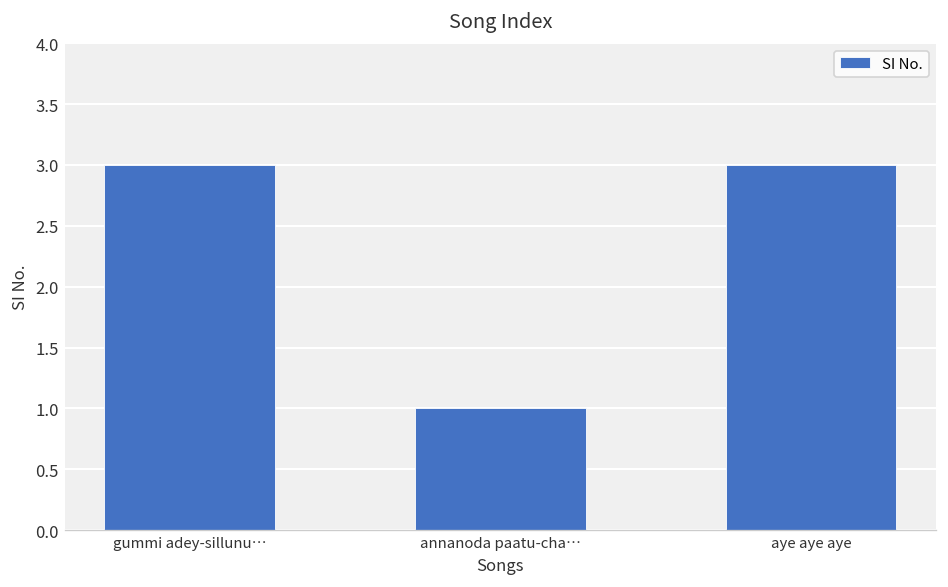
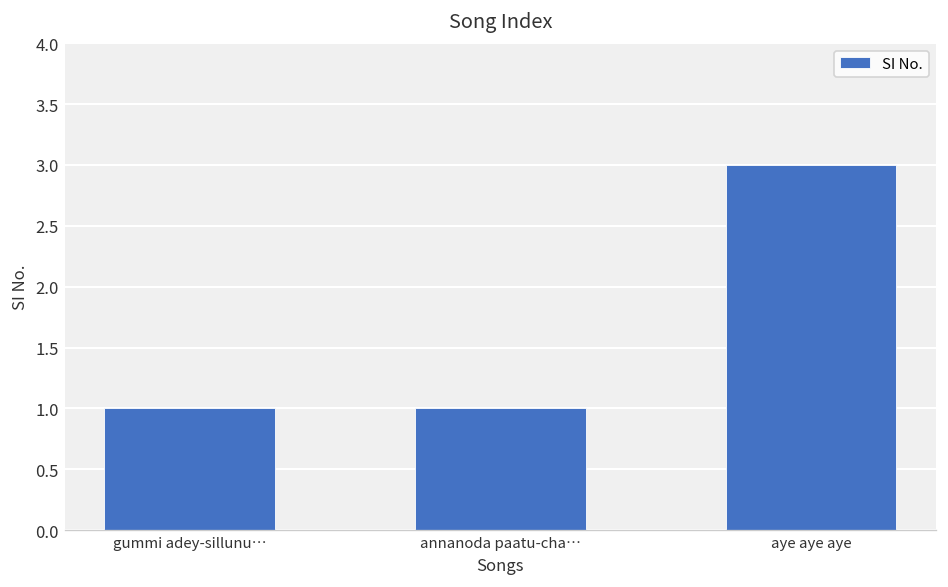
  {
-   "gummi adey-sillunu…": 3,
+   "gummi adey-sillunu…": 1,
    "annanoda paatu-cha…": 1,
    "aye aye aye": 3
  }
